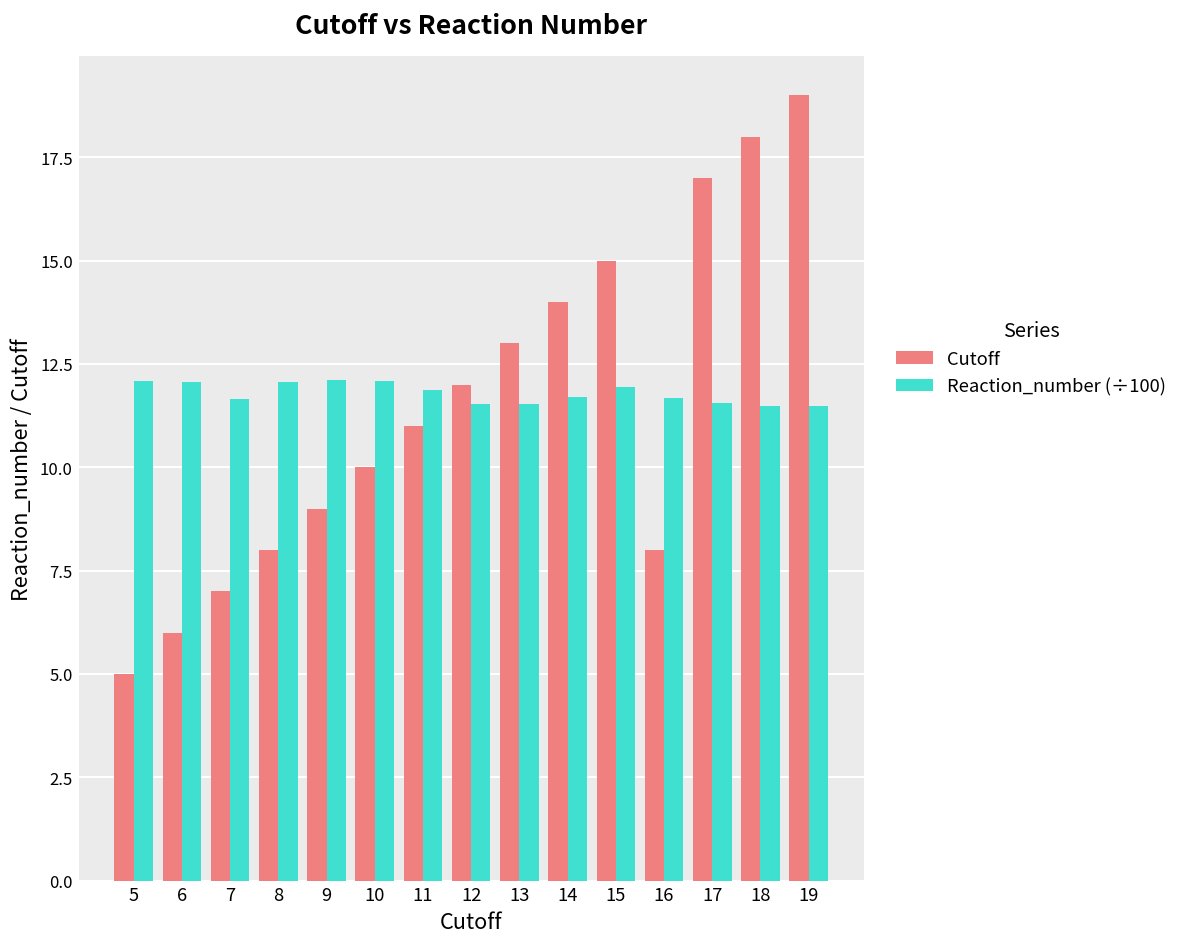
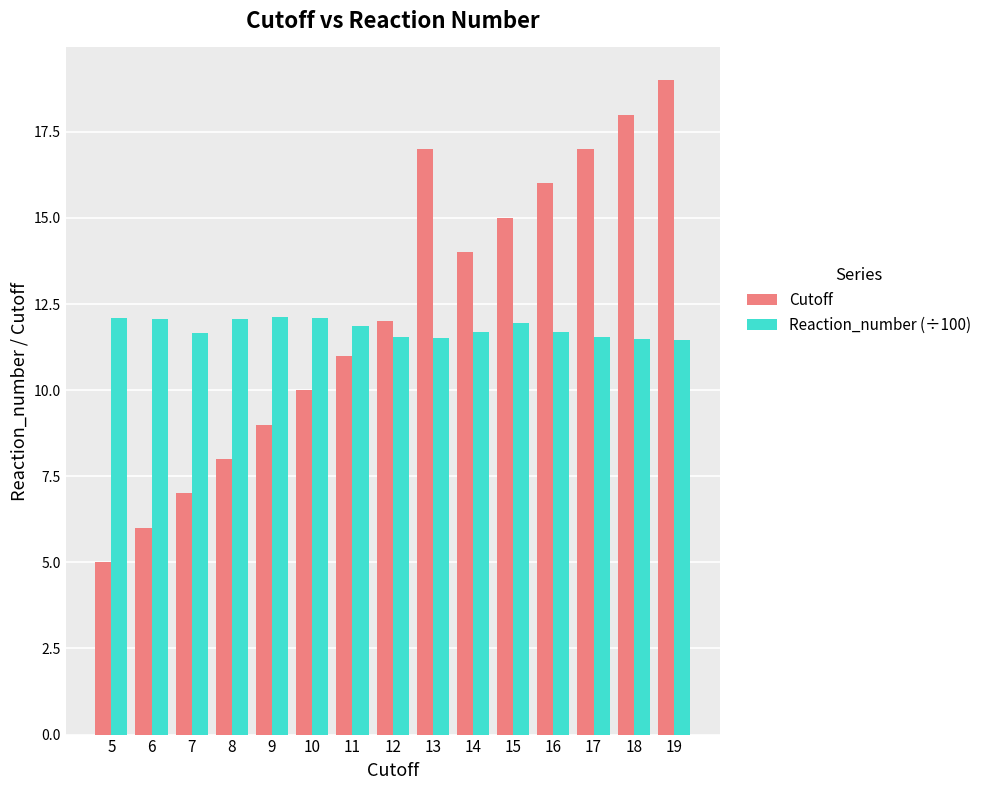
  {
    "Cutoff": {
      "5": 5,
      "6": 6,
      "7": 7,
      "8": 8,
      "9": 9,
      "10": 10,
      "11": 11,
      "12": 12,
-     "13": 13,
+     "13": 17,
      "14": 14,
      "15": 15,
-     "16": 8,
+     "16": 16,
      "17": 17,
      "18": 18,
      "19": 19
    },
    "Reaction_number (÷100)": {
      "5": 12.1,
      "6": 12,
      "7": 11.7,
      "8": 12,
      "9": 12.1,
      "10": 12.1,
      "11": 11.9,
      "12": 11.5,
      "13": 11.5,
      "14": 11.7,
      "15": 12,
      "16": 11.7,
      "17": 11.6,
      "18": 11.5,
      "19": 11.5
    }
  }
